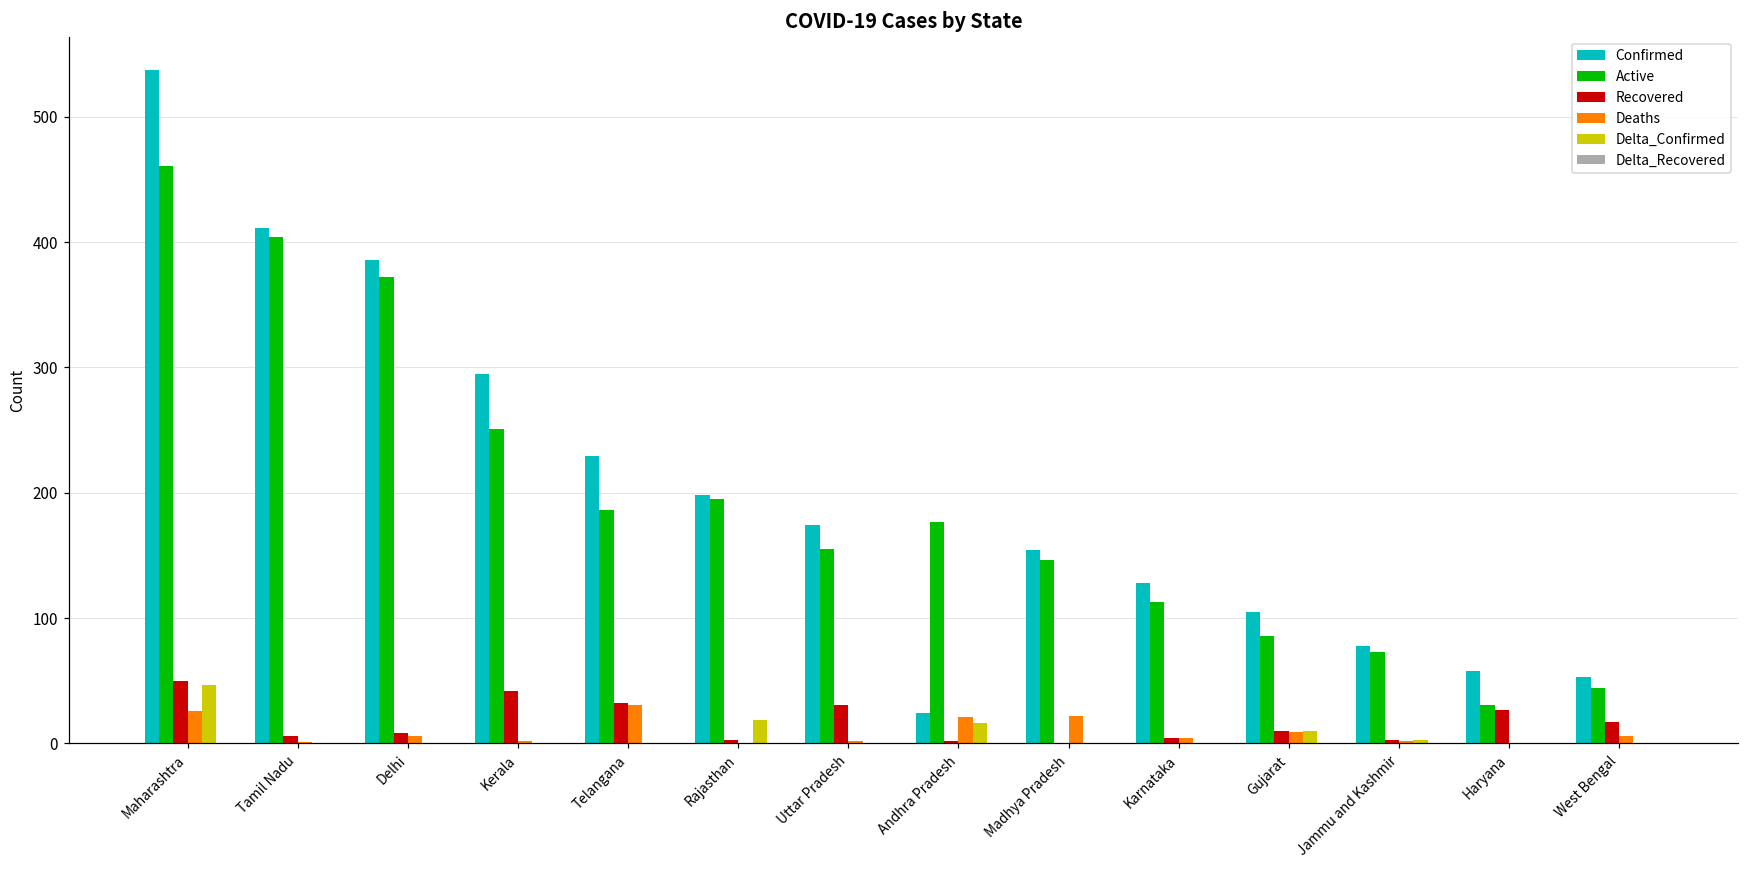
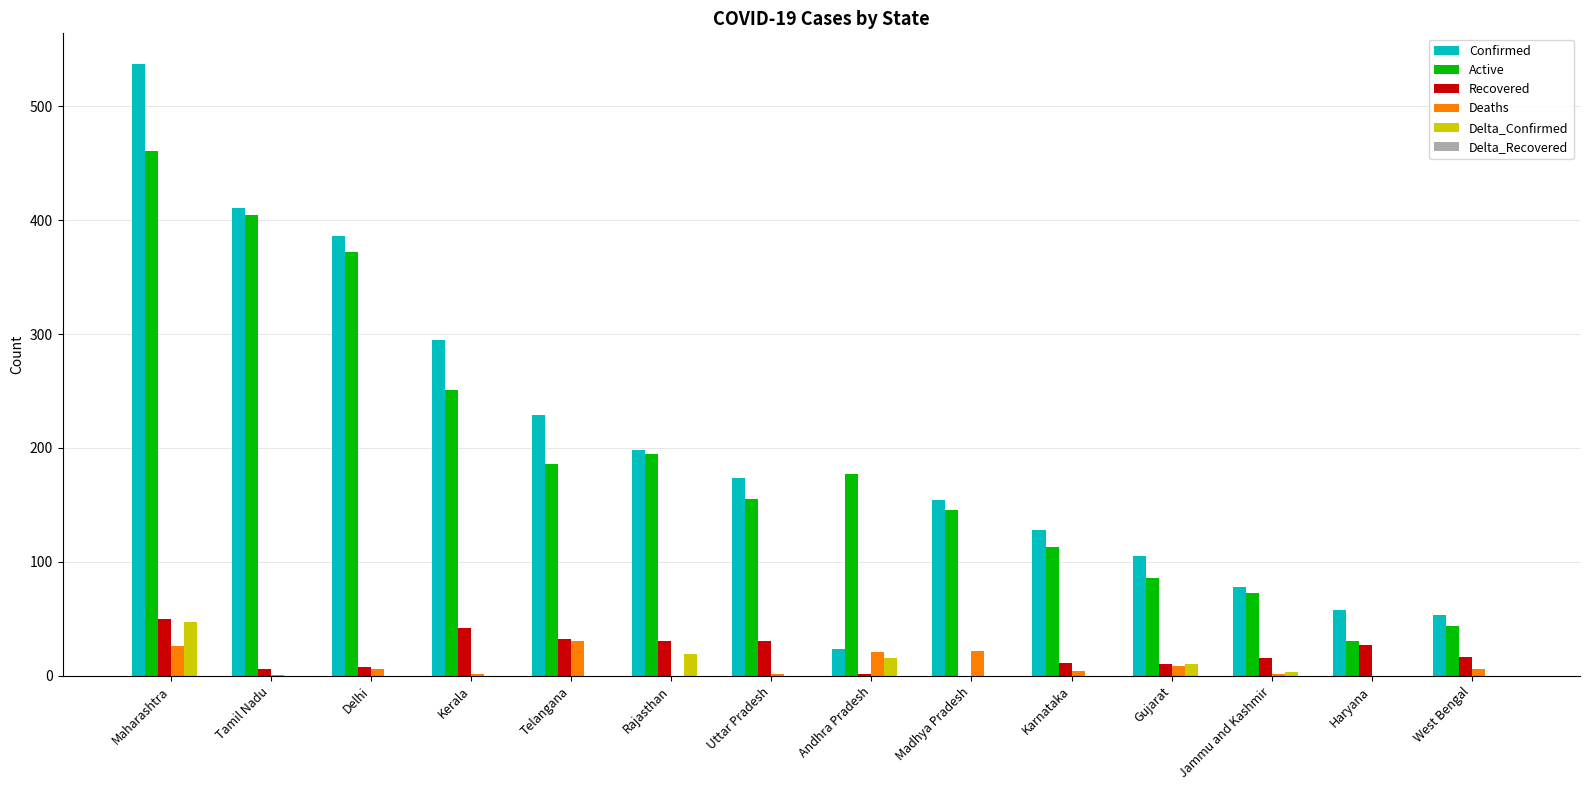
  {
    "Confirmed": {
      "Maharashtra": 537,
      "Tamil Nadu": 411,
      "Delhi": 386,
      "Kerala": 295,
      "Telangana": 229,
      "Rajasthan": 198,
      "Uttar Pradesh": 174,
      "Andhra Pradesh": 24,
      "Madhya Pradesh": 154,
      "Karnataka": 128,
      "Gujarat": 105,
      "Jammu and Kashmir": 78,
      "Haryana": 58,
      "West Bengal": 53
    },
    "Active": {
      "Maharashtra": 461,
      "Tamil Nadu": 404,
      "Delhi": 372,
      "Kerala": 251,
      "Telangana": 186,
      "Rajasthan": 195,
      "Uttar Pradesh": 155,
      "Andhra Pradesh": 177,
      "Madhya Pradesh": 146,
      "Karnataka": 113,
      "Gujarat": 86,
      "Jammu and Kashmir": 73,
      "Haryana": 31,
      "West Bengal": 44
    },
    "Recovered": {
      "Maharashtra": 50,
      "Tamil Nadu": 6,
      "Delhi": 8,
      "Kerala": 42,
      "Telangana": 32,
-     "Rajasthan": 3,
+     "Rajasthan": 31,
      "Uttar Pradesh": 31,
      "Madhya Pradesh": 0,
-     "Karnataka": 4,
+     "Karnataka": 11,
      "Gujarat": 10,
-     "Jammu and Kashmir": 3,
+     "Jammu and Kashmir": 16,
      "Haryana": 27,
      "West Bengal": 17
    },
    "Deaths": {
      "Maharashtra": 26,
      "Delhi": 6,
      "Telangana": 31,
      "Rajasthan": 0,
      "Andhra Pradesh": 21,
      "Madhya Pradesh": 22,
      "Karnataka": 4,
      "Gujarat": 9,
      "Haryana": 0,
      "West Bengal": 6
    },
    "Delta_Confirmed": {
      "Maharashtra": 47,
      "Tamil Nadu": 0,
      "Delhi": 0,
      "Kerala": 0,
      "Telangana": 0,
      "Rajasthan": 19,
      "Uttar Pradesh": 0,
      "Andhra Pradesh": 16,
      "Madhya Pradesh": 0,
      "Karnataka": 0,
      "Gujarat": 10,
      "Jammu and Kashmir": 3,
      "Haryana": 0,
      "West Bengal": 0
    },
    "Delta_Recovered": {
      "Maharashtra": 0,
      "Tamil Nadu": 0,
      "Delhi": 0,
      "Kerala": 0,
      "Telangana": 0,
      "Rajasthan": 0,
      "Uttar Pradesh": 0,
      "Andhra Pradesh": 0,
      "Madhya Pradesh": 0,
      "Karnataka": 0,
      "Gujarat": 0,
      "Jammu and Kashmir": 0,
      "Haryana": 0,
      "West Bengal": 0
    }
  }
